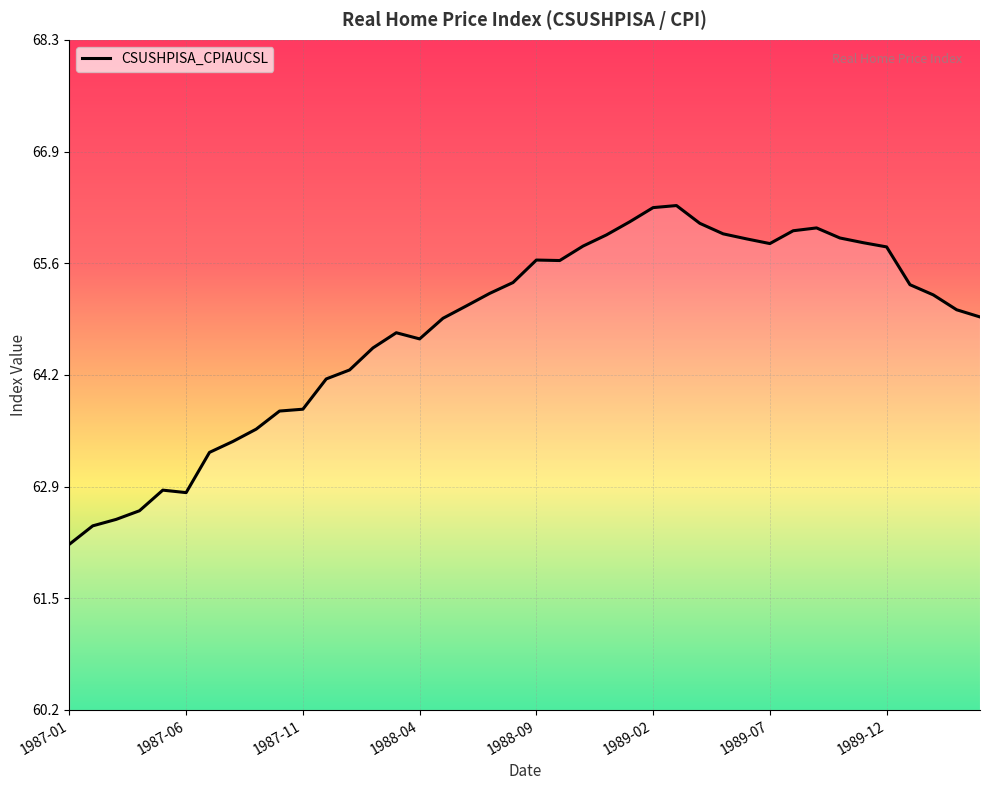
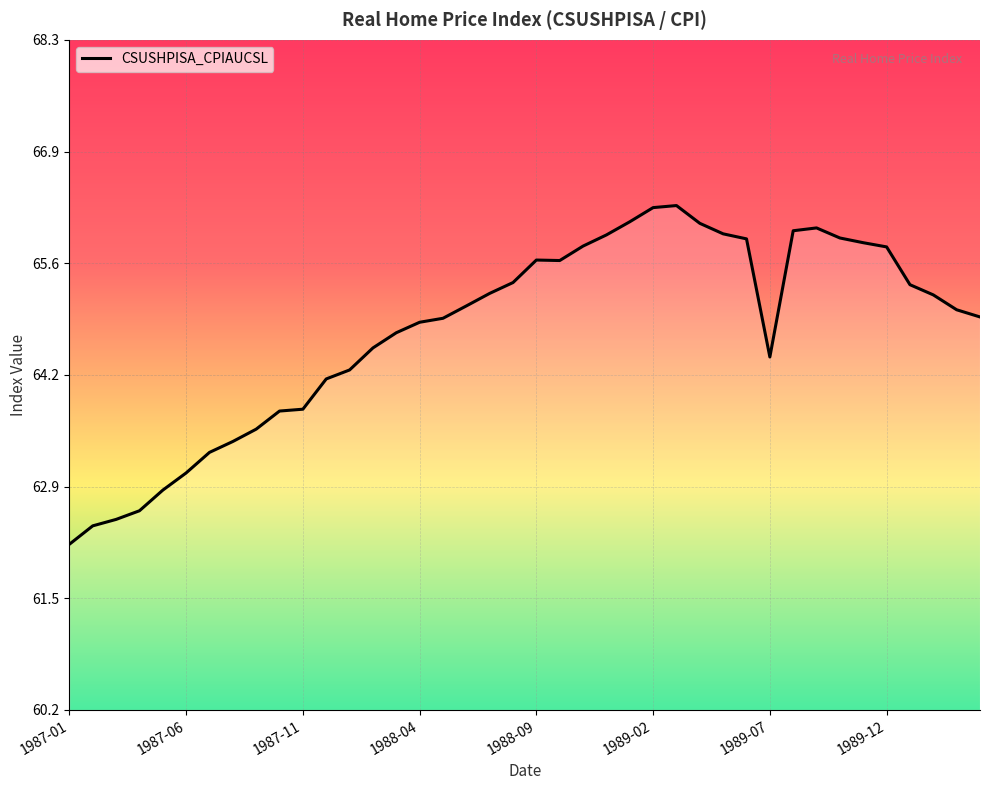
  {
    "1987-01": 62.2,
-   "1987-06": 62.8,
+   "1987-06": 63.1,
    "1987-11": 63.8,
-   "1988-04": 64.7,
+   "1988-04": 64.9,
    "1988-09": 65.6,
    "1989-02": 66.3,
-   "1989-07": 65.8,
+   "1989-07": 64.5,
    "1989-12": 65.8
  }
